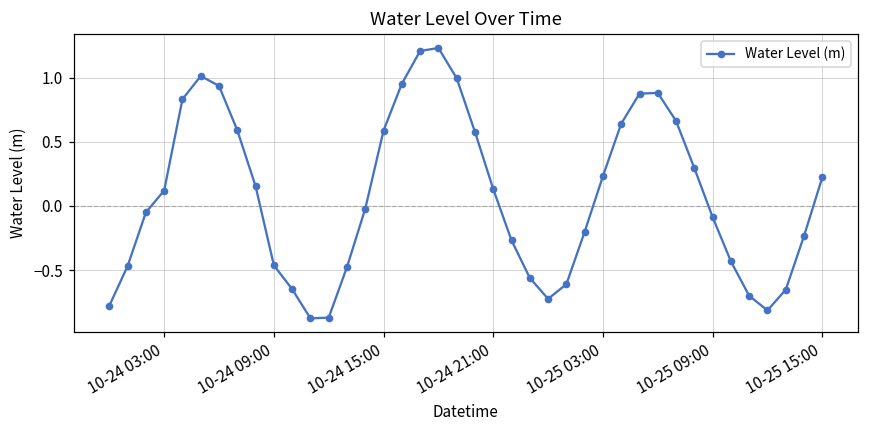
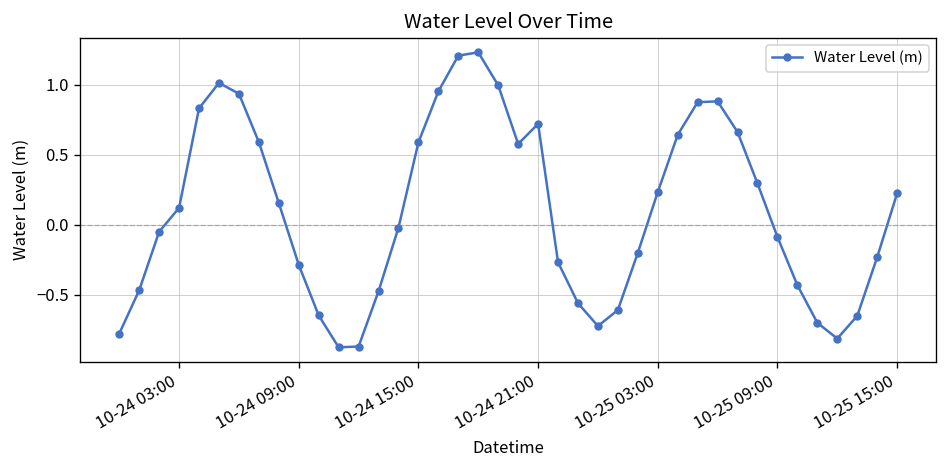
  {
    "10-24 03:00": 0.12,
-   "10-24 09:00": -0.46,
+   "10-24 09:00": -0.29,
    "10-24 15:00": 0.59,
-   "10-24 21:00": 0.13,
+   "10-24 21:00": 0.72,
    "10-25 03:00": 0.23,
    "10-25 09:00": -0.09,
    "10-25 15:00": 0.22
  }
